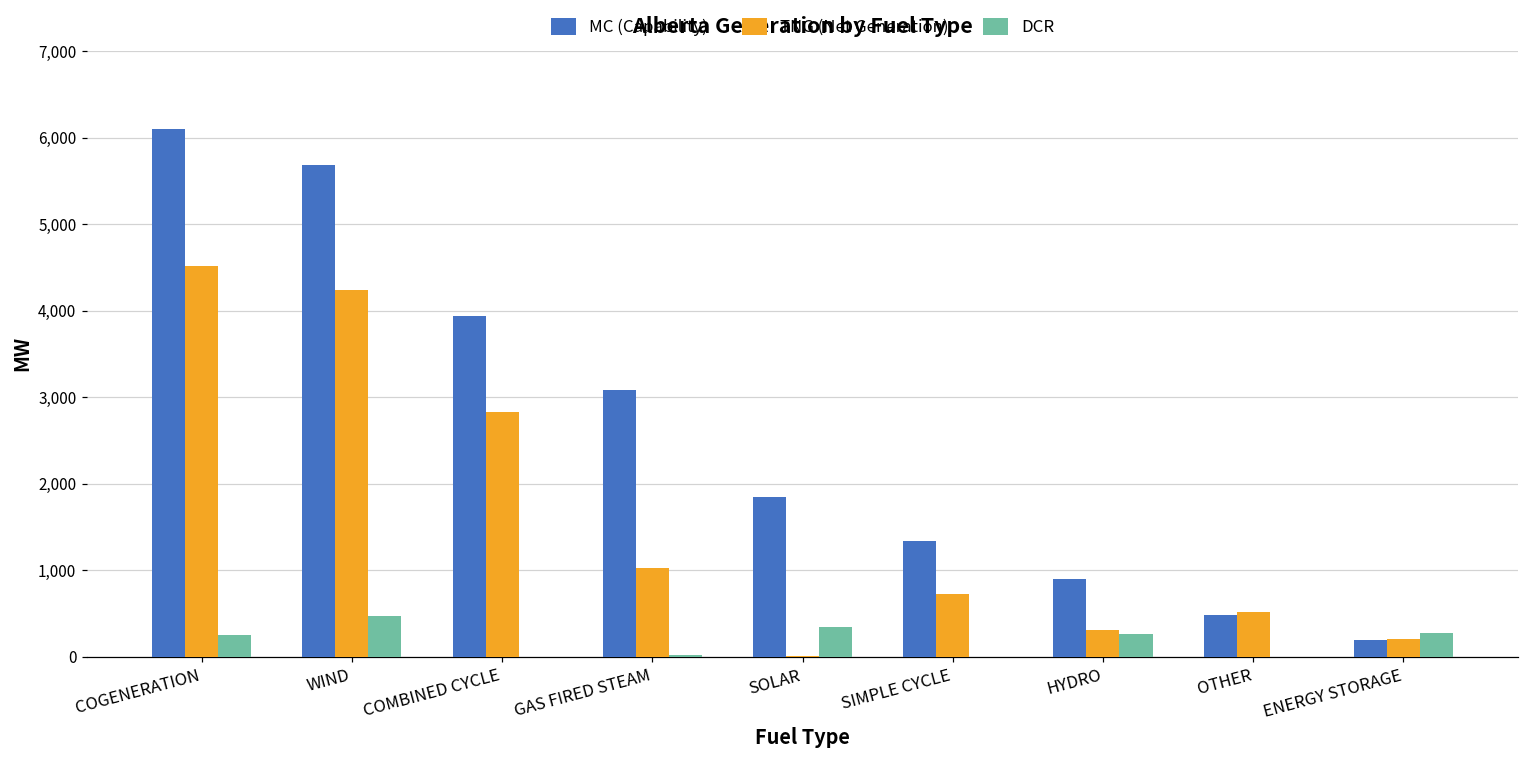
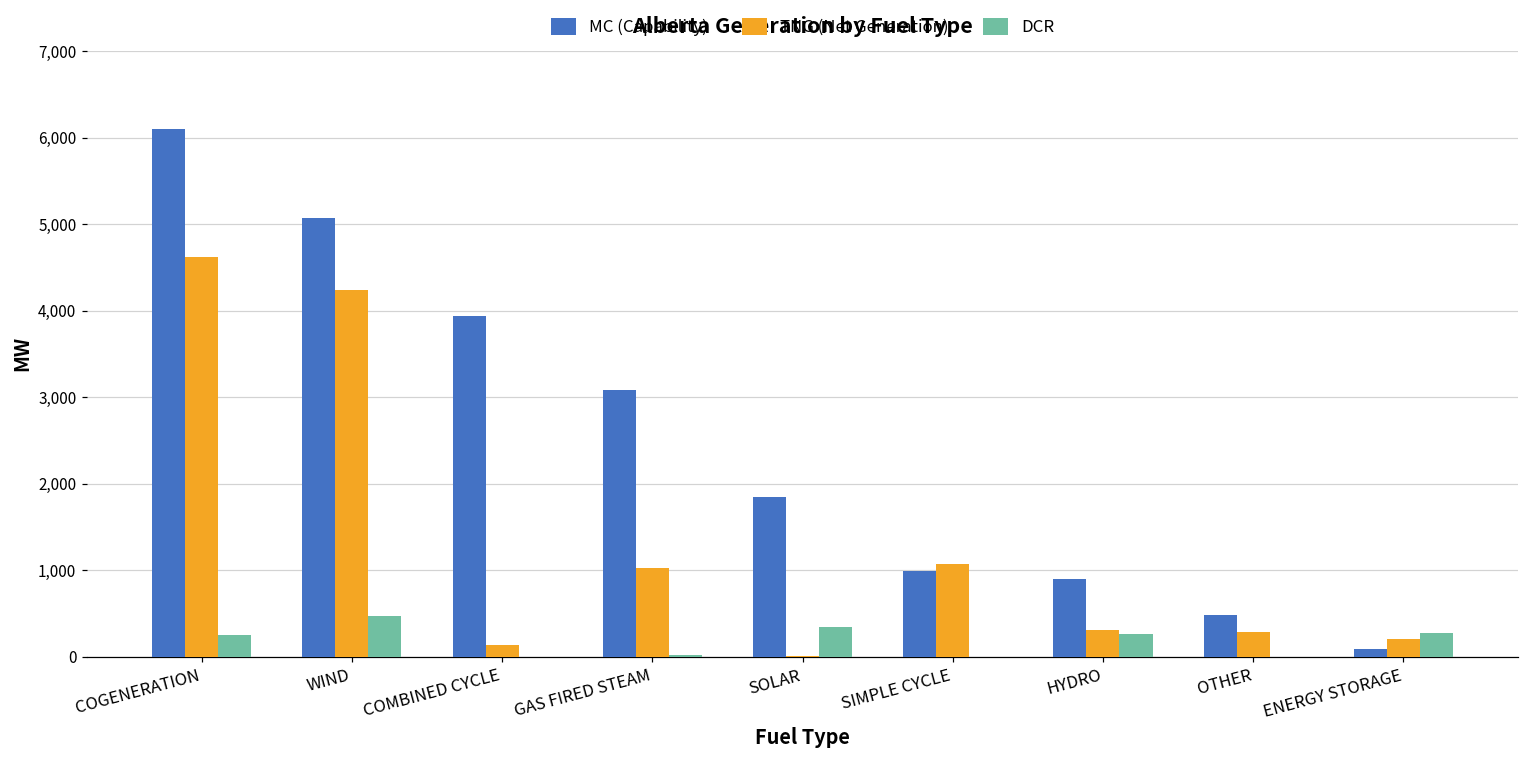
  {
    "MC (Capability)": {
      "COGENERATION": "6,100",
-     "WIND": "5,700",
+     "WIND": "5,100",
      "COMBINED CYCLE": "3,900",
      "GAS FIRED STEAM": "3,100",
      "SOLAR": "1,900",
-     "SIMPLE CYCLE": "1,300",
+     "SIMPLE CYCLE": "1,000",
      "HYDRO": "900",
      "OTHER": "500",
-     "ENERGY STORAGE": "200"
+     "ENERGY STORAGE": "100"
    },
    "TNG (Net Generation)": {
-     "COGENERATION": "4,500",
+     "COGENERATION": "4,600",
      "WIND": "4,200",
-     "COMBINED CYCLE": "2,800",
+     "COMBINED CYCLE": "100",
      "GAS FIRED STEAM": "1,000",
-     "SIMPLE CYCLE": "700",
+     "SIMPLE CYCLE": "1,100",
      "HYDRO": "300",
-     "OTHER": "500",
+     "OTHER": "300",
      "ENERGY STORAGE": "200"
    },
    "DCR": {
      "COGENERATION": "200",
      "WIND": "500",
      "COMBINED CYCLE": "0",
      "SOLAR": "300",
      "SIMPLE CYCLE": "0",
      "HYDRO": "300",
      "OTHER": "0",
      "ENERGY STORAGE": "300"
    }
  }
